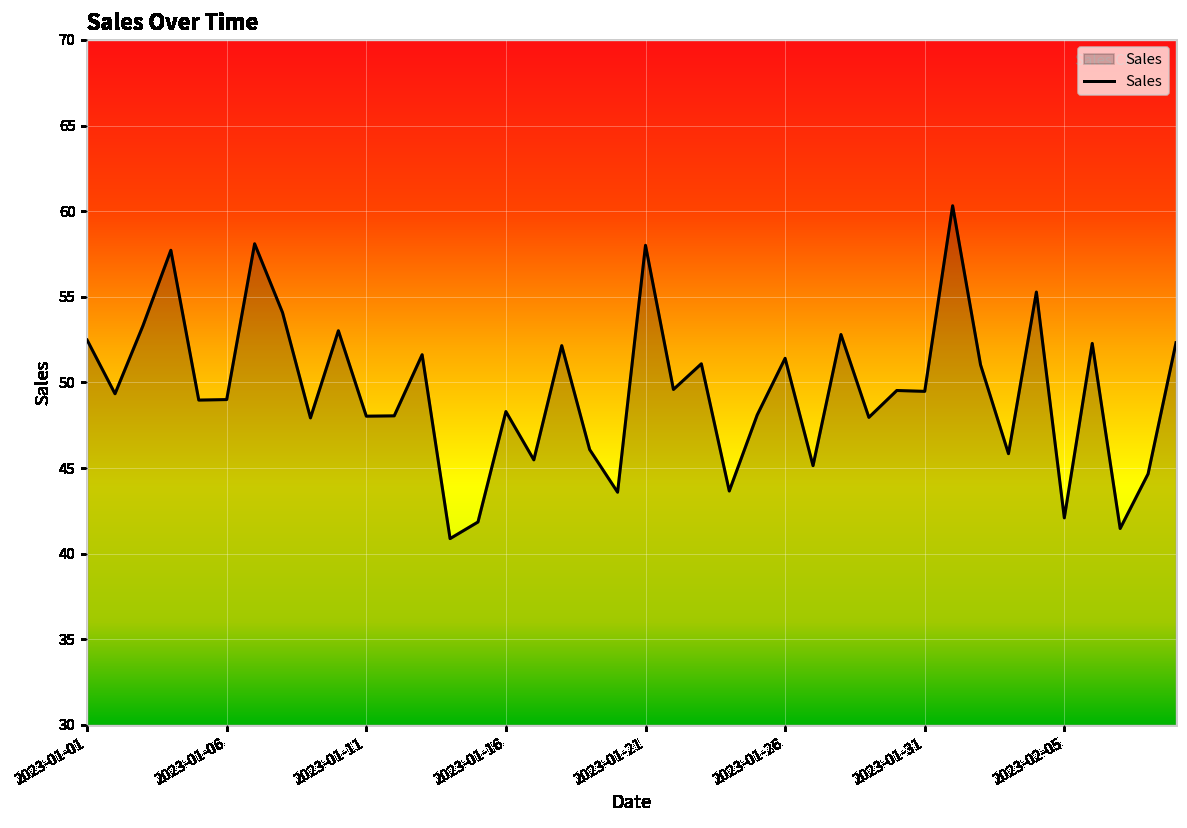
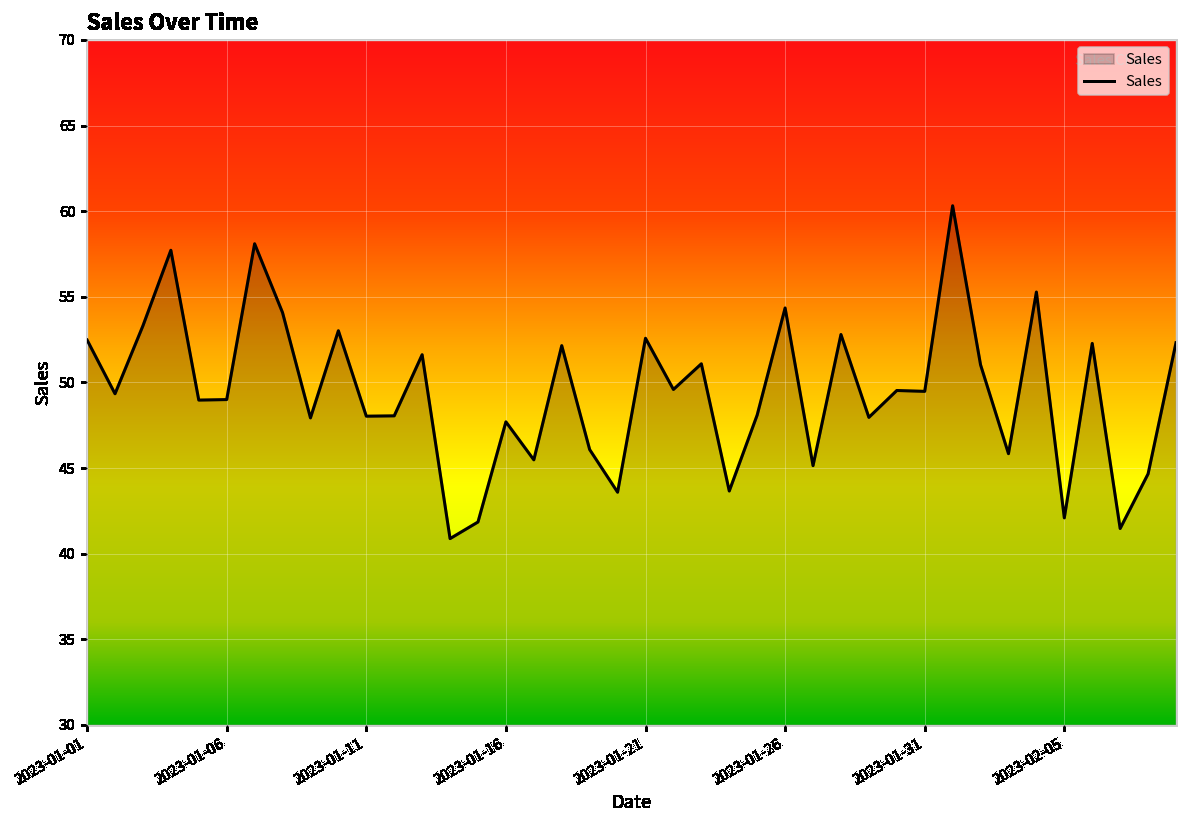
  {
    "2023-01-01": 52.5,
    "2023-01-06": 49.0,
    "2023-01-11": 48.0,
-   "2023-01-16": 48.3,
-   "2023-01-21": 58.0,
-   "2023-01-26": 51.4,
+   "2023-01-16": 47.7,
+   "2023-01-21": 52.6,
+   "2023-01-26": 54.4,
    "2023-01-31": 49.5,
    "2023-02-05": 42.1
  }
